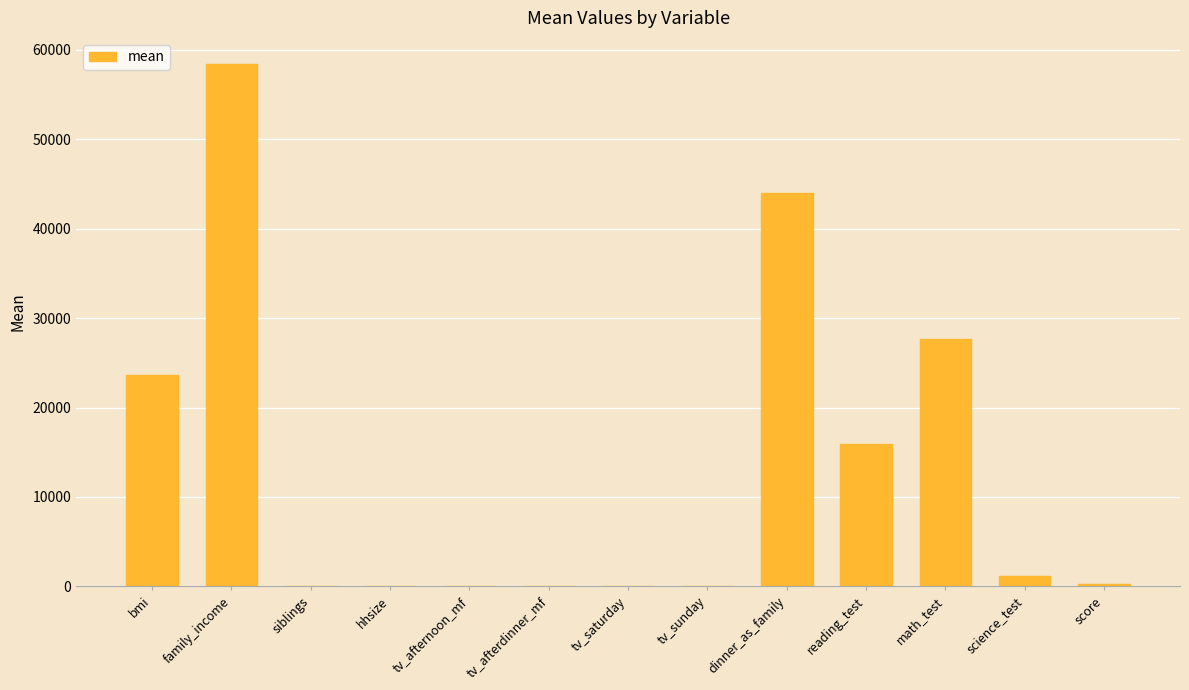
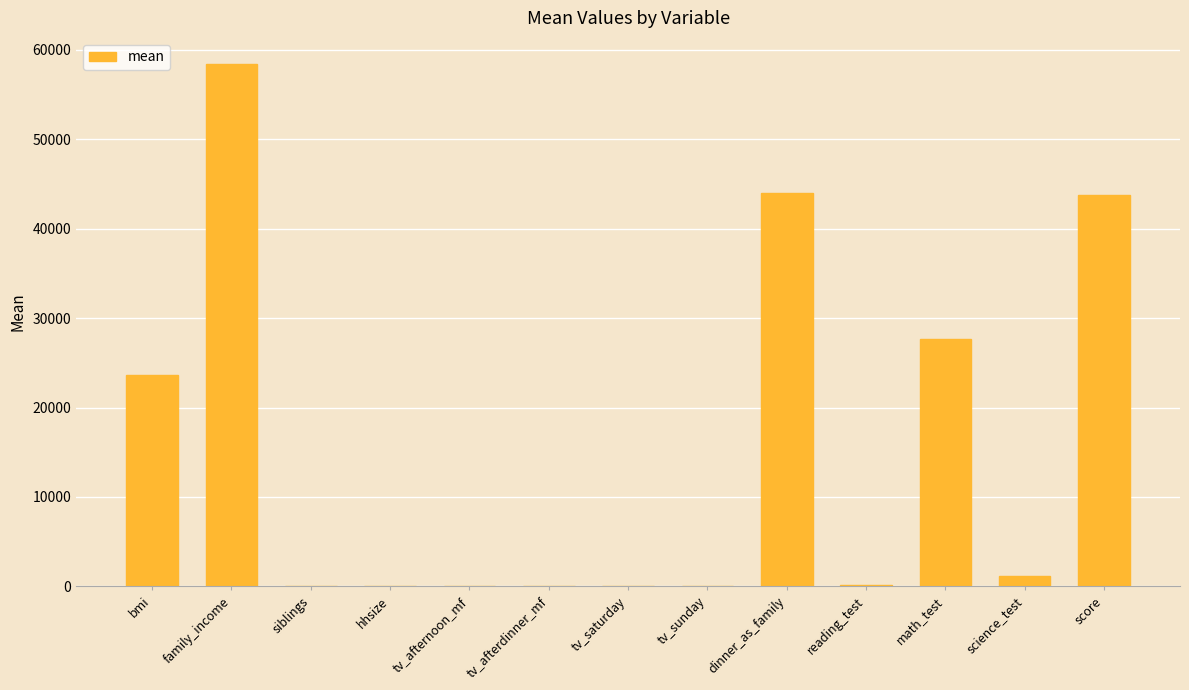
  {
    "bmi": 24000,
    "family_income": 58000,
    "dinner_as_family": 44000,
-   "reading_test": 16000,
+   "reading_test": 0,
    "math_test": 28000,
    "science_test": 1000,
-   "score": 0
+   "score": 44000
  }
